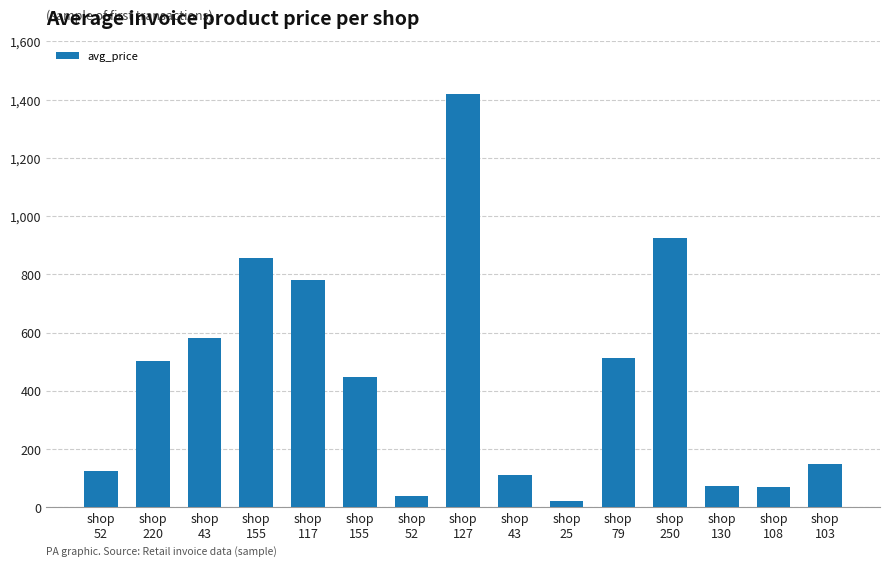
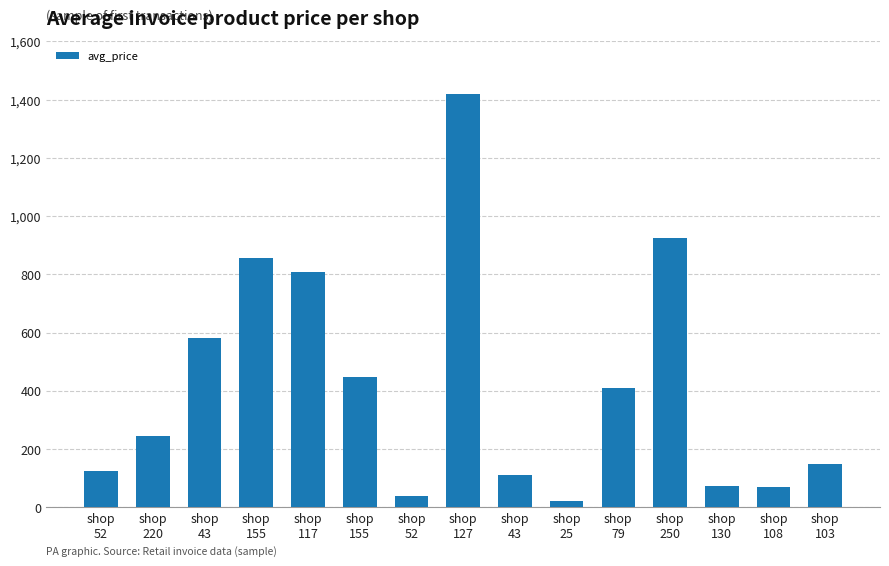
  {
-   "shop 220": "500",
-   "shop 117": "780",
+   "shop 220": "250",
+   "shop 117": "810",
    "shop 127": "1,420",
    "shop 25": "20",
-   "shop 79": "510",
+   "shop 79": "410",
    "shop 250": "930",
    "shop 130": "70",
    "shop 108": "70",
    "shop 103": "150"
  }
